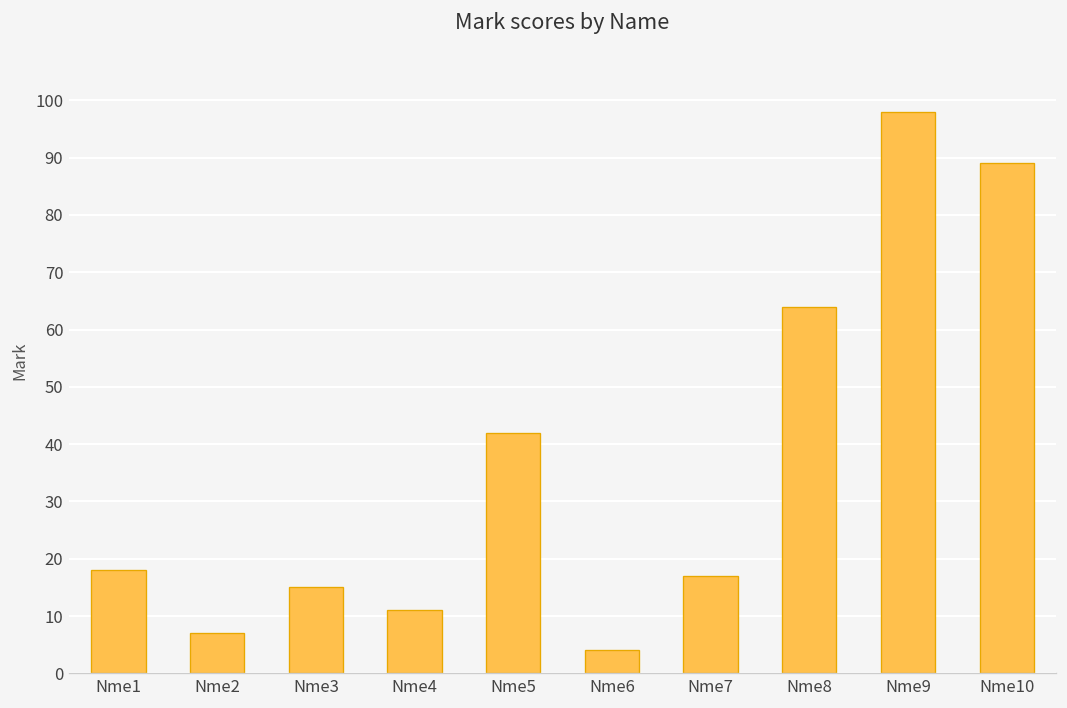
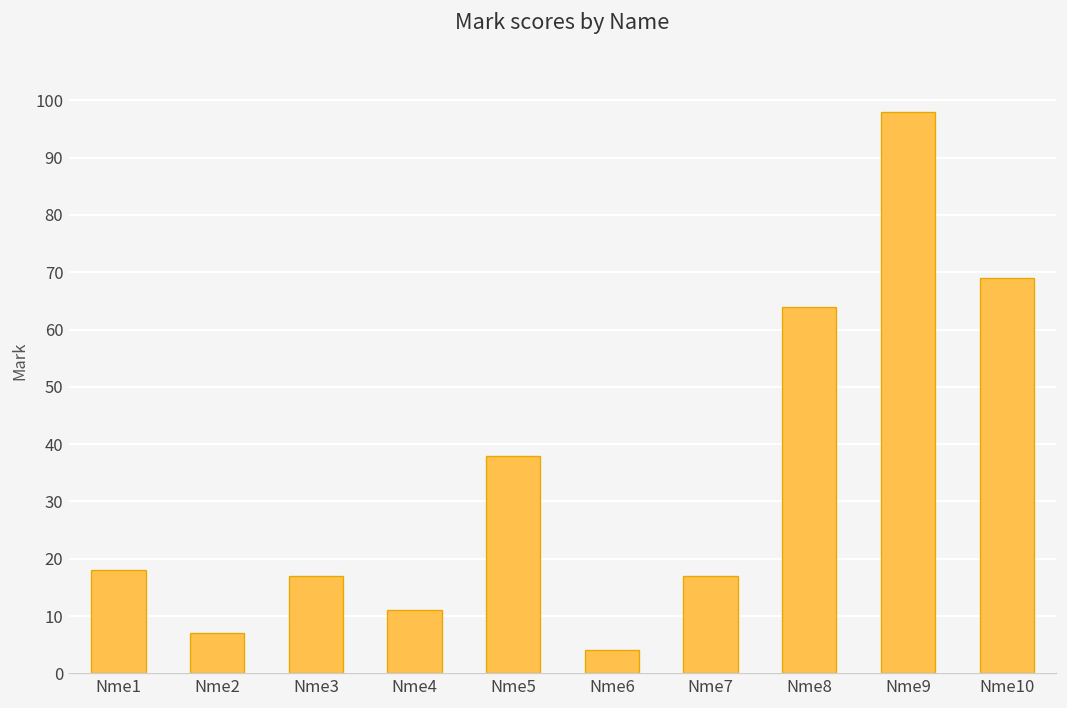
  {
    "Nme1": 18,
    "Nme2": 7,
-   "Nme3": 15,
+   "Nme3": 17,
    "Nme4": 11,
-   "Nme5": 42,
+   "Nme5": 38,
    "Nme6": 4,
    "Nme7": 17,
    "Nme8": 64,
    "Nme9": 98,
-   "Nme10": 89
+   "Nme10": 69
  }
